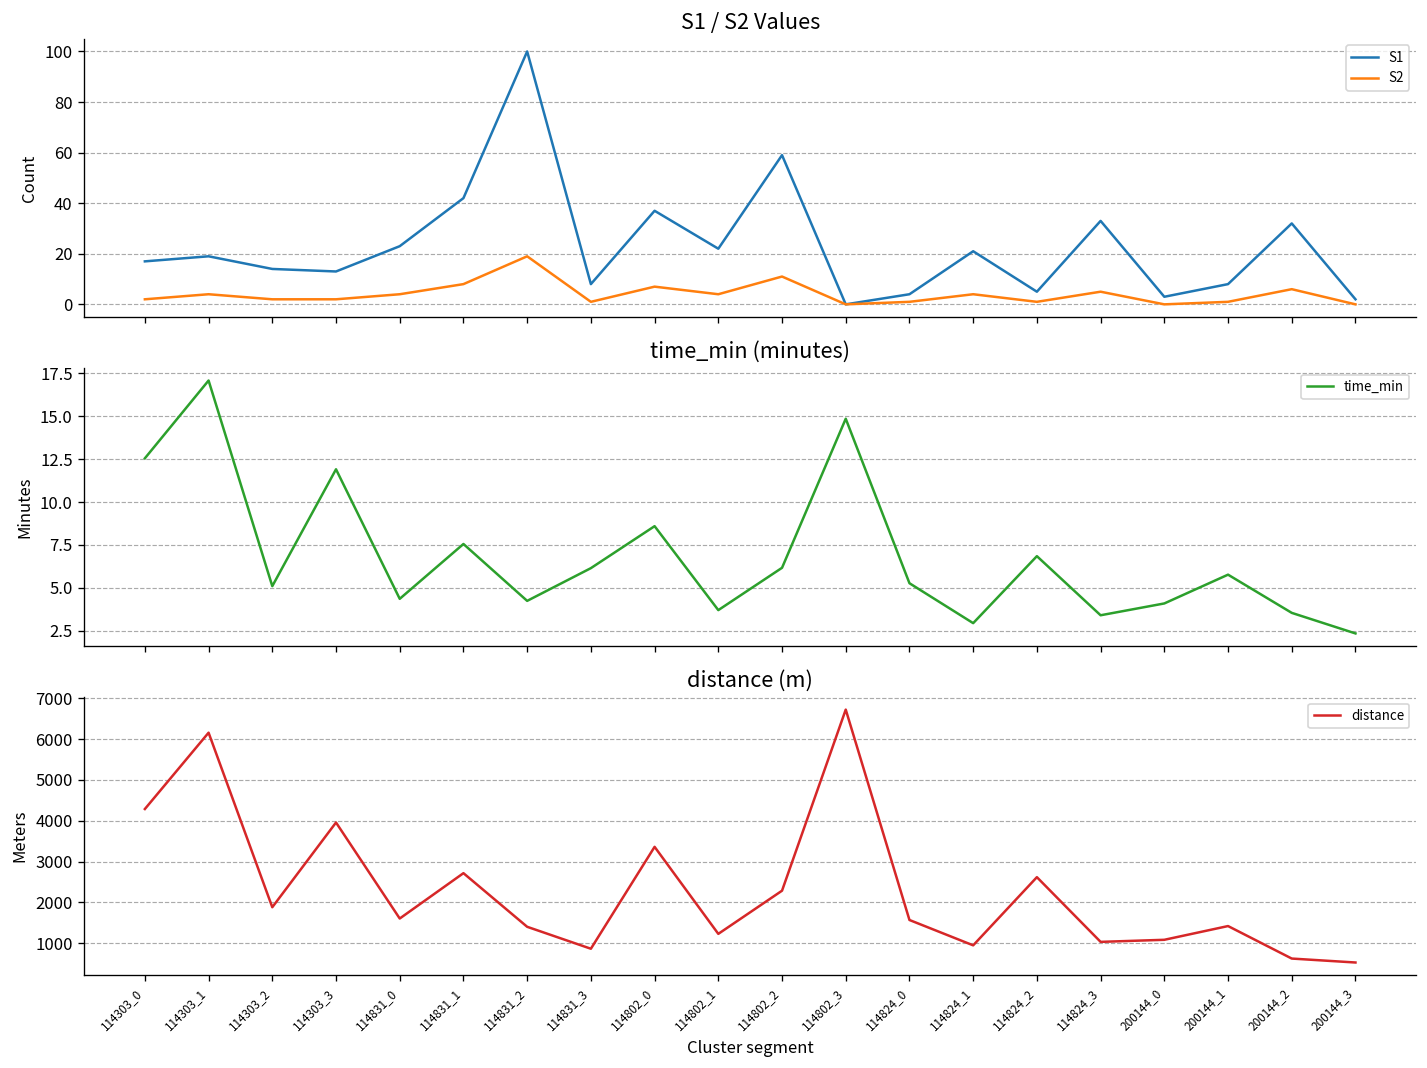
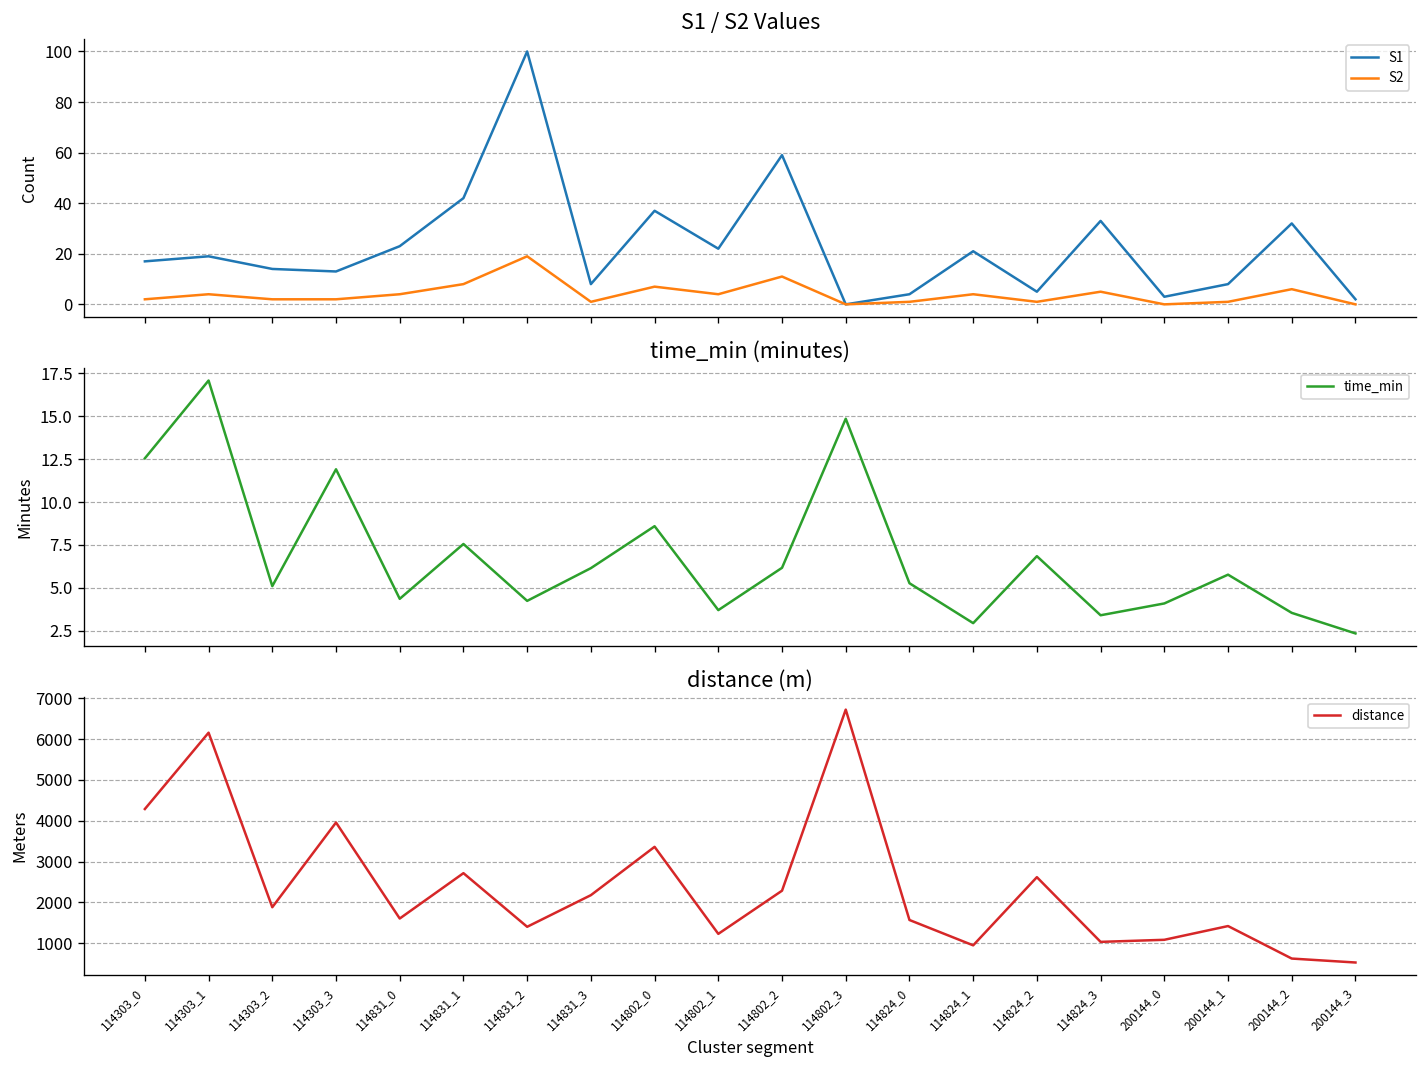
  {
    "distance (m)": {
      "114303_0": 4300,
      "114303_1": 6200,
      "114303_2": 1900,
      "114303_3": 4000,
      "114831_0": 1600,
      "114831_1": 2700,
      "114831_2": 1400,
-     "114831_3": 900,
+     "114831_3": 2200,
      "114802_0": 3400,
      "114802_1": 1200,
      "114802_2": 2300,
      "114802_3": 6700,
      "114824_0": 1600,
      "114824_1": 900,
      "114824_2": 2600,
      "114824_3": 1000,
      "200144_0": 1100,
      "200144_1": 1400,
      "200144_2": 600,
      "200144_3": 500
    }
  }
